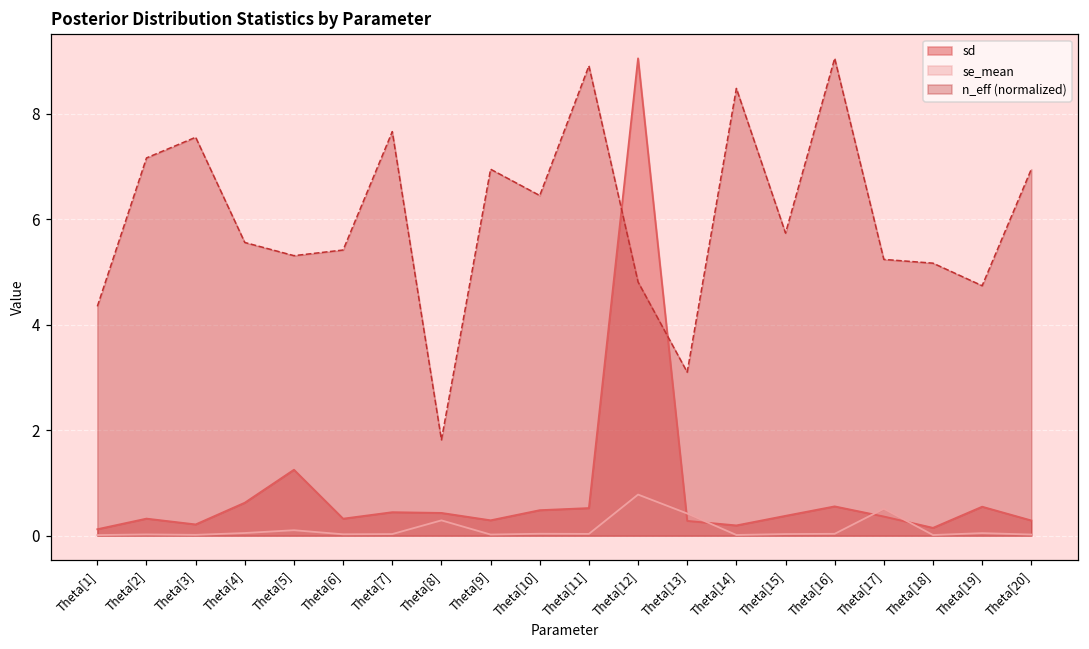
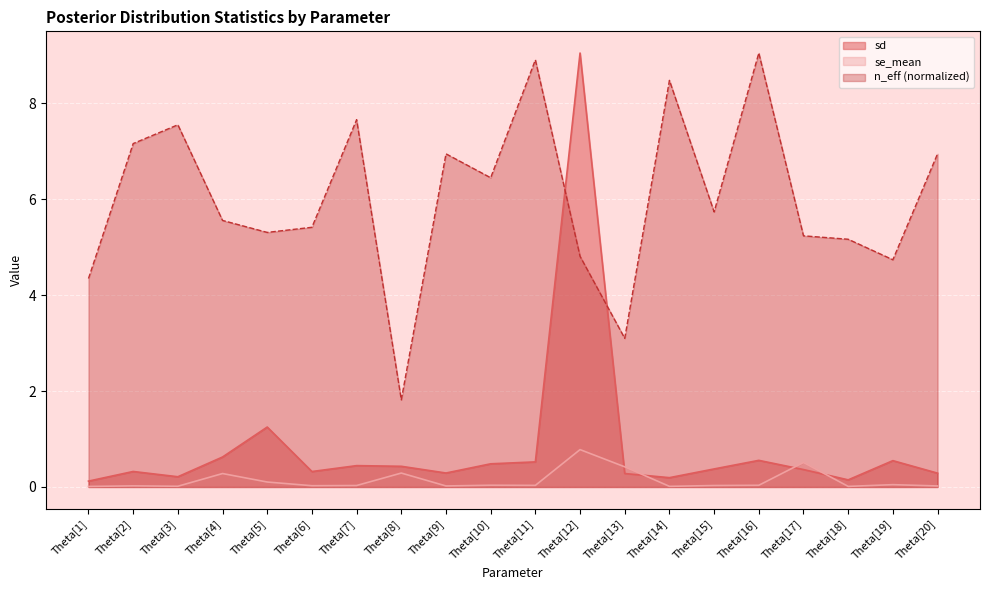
  {
    "se_mean": {
      "Theta[1]": 0.0,
      "Theta[2]": 0.0,
      "Theta[3]": 0.0,
-     "Theta[4]": 0.1,
+     "Theta[4]": 0.3,
      "Theta[5]": 0.1,
      "Theta[6]": 0.0,
      "Theta[7]": 0.0,
      "Theta[8]": 0.3,
      "Theta[9]": 0.0,
      "Theta[10]": 0.0,
      "Theta[11]": 0.0,
      "Theta[12]": 0.8,
      "Theta[13]": 0.4,
      "Theta[14]": 0.0,
      "Theta[15]": 0.0,
      "Theta[16]": 0.0,
      "Theta[17]": 0.5,
      "Theta[18]": 0.0,
      "Theta[19]": 0.0,
      "Theta[20]": 0.0
    }
  }
